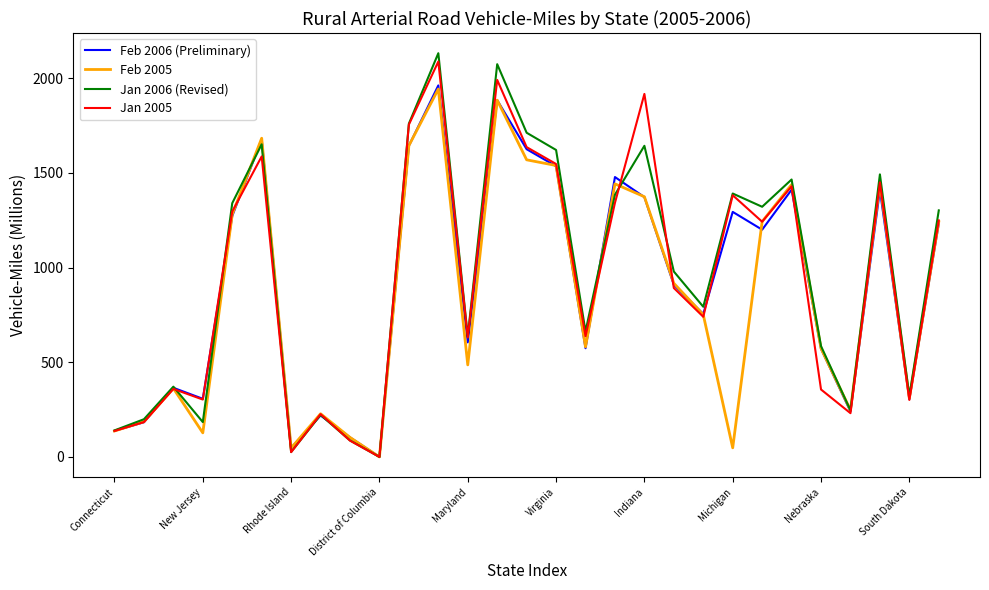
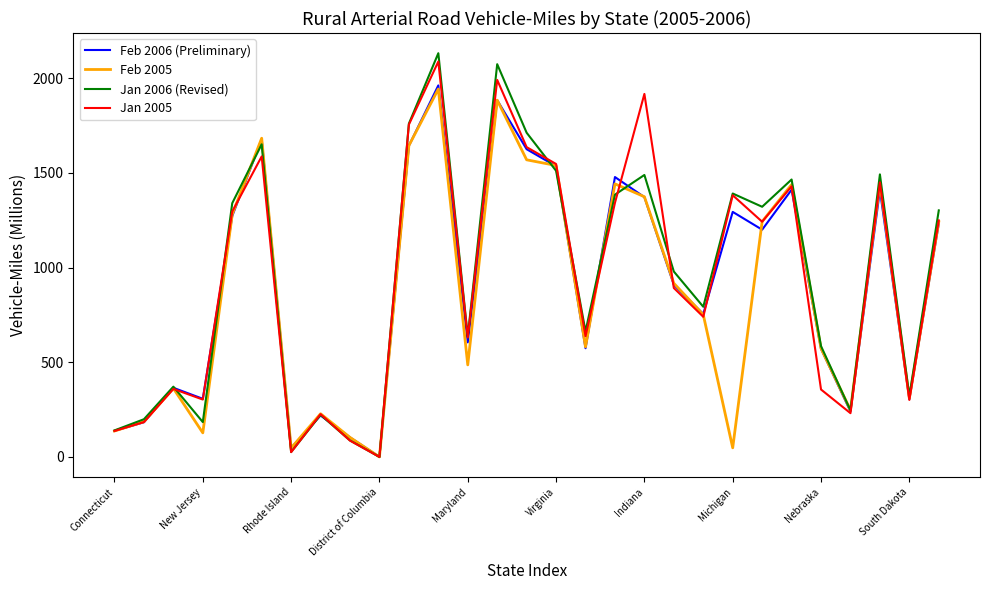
  {
    "Feb 2006 (Preliminary)": {
      "Maryland": 610,
      "Michigan": 1290
    },
    "Feb 2005": {
      "New Jersey": 130,
      "Maryland": 490,
      "Michigan": 50
    },
    "Jan 2006 (Revised)": {
      "New Jersey": 180,
-     "Virginia": 1620,
-     "Indiana": 1640
+     "Virginia": 1510,
+     "Indiana": 1490
    },
    "Jan 2005": {
      "Indiana": 1920,
      "Nebraska": 360
    }
  }
